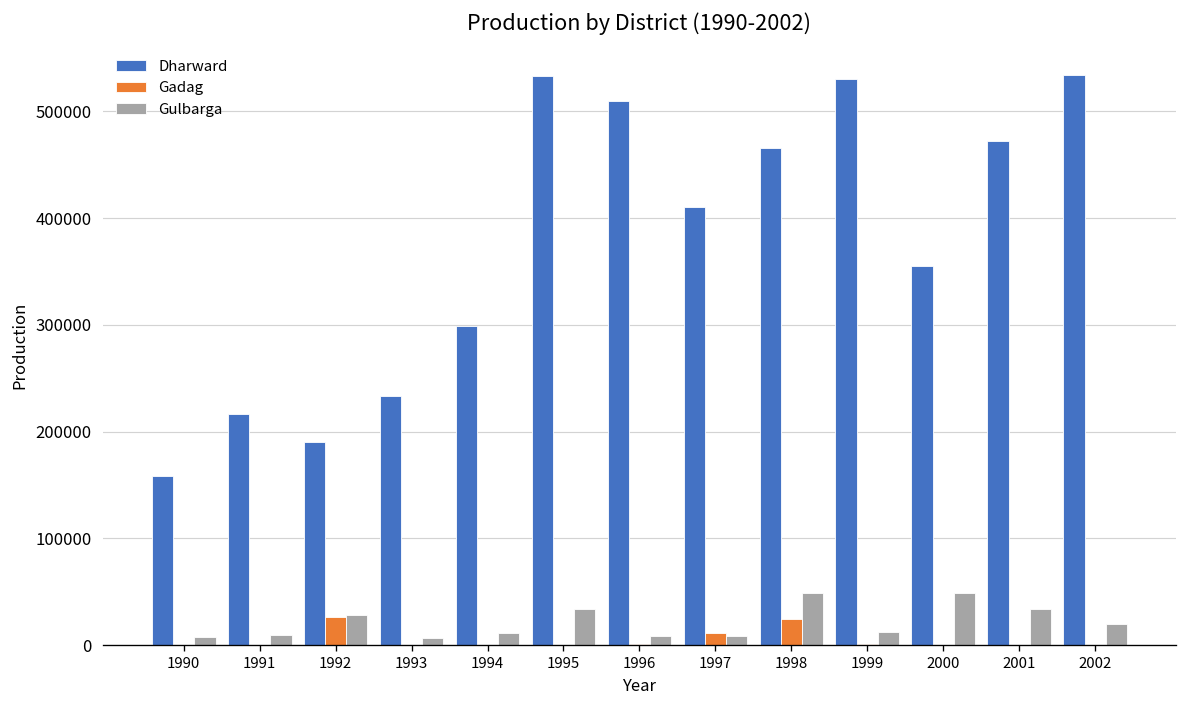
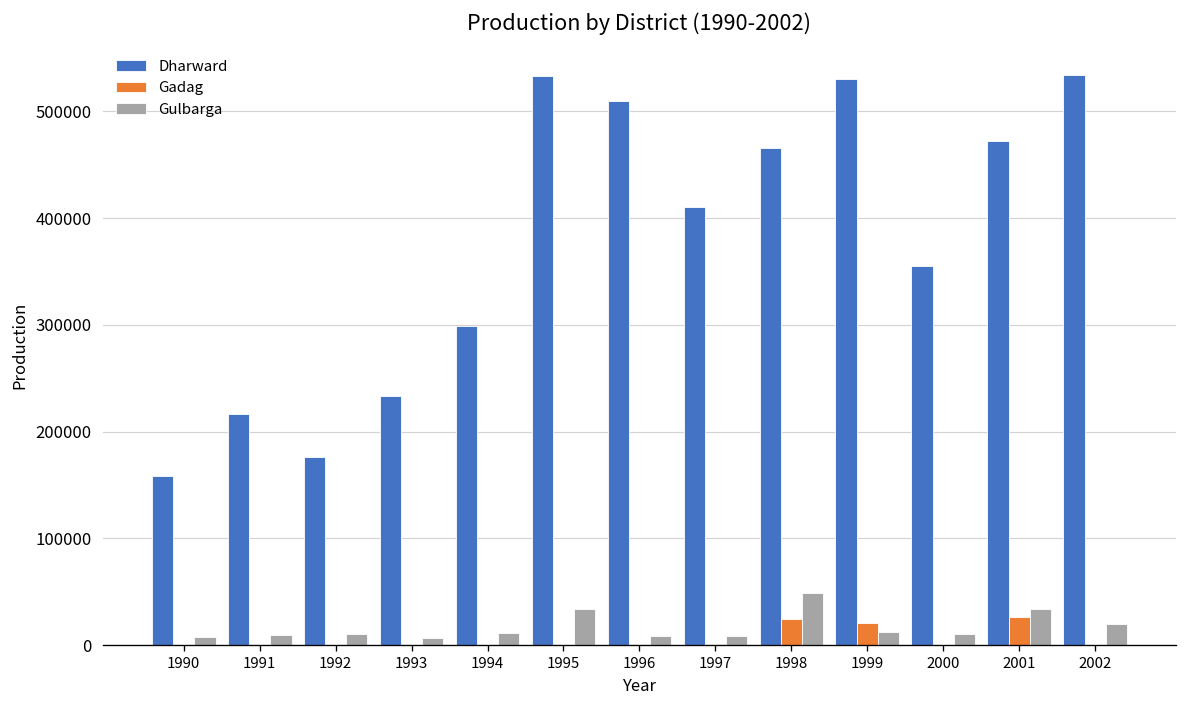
  {
    "Dharward": {
      "1990": 160000,
      "1991": 220000,
-     "1992": 190000,
+     "1992": 180000,
      "1993": 230000,
      "1994": 300000,
      "1995": 530000,
      "1996": 510000,
      "1997": 410000,
      "1998": 470000,
      "1999": 530000,
      "2000": 360000,
      "2001": 470000,
      "2002": 530000
    },
    "Gadag": {
-     "1992": 30000,
-     "1997": 10000,
+     "1992": 0,
+     "1997": 0,
      "1998": 20000,
-     "1999": 0,
-     "2001": 0
+     "1999": 20000,
+     "2001": 30000
    },
    "Gulbarga": {
      "1990": 10000,
      "1991": 10000,
-     "1992": 30000,
+     "1992": 10000,
      "1993": 10000,
      "1994": 10000,
      "1995": 30000,
      "1996": 10000,
      "1997": 10000,
      "1998": 50000,
      "1999": 10000,
-     "2000": 50000,
+     "2000": 10000,
      "2001": 30000,
      "2002": 20000
    }
  }
